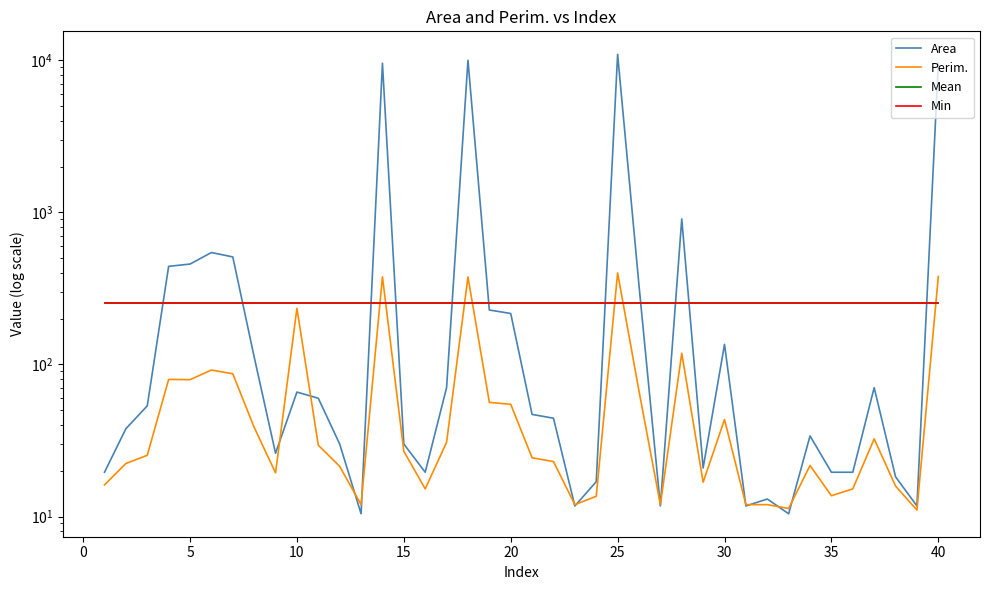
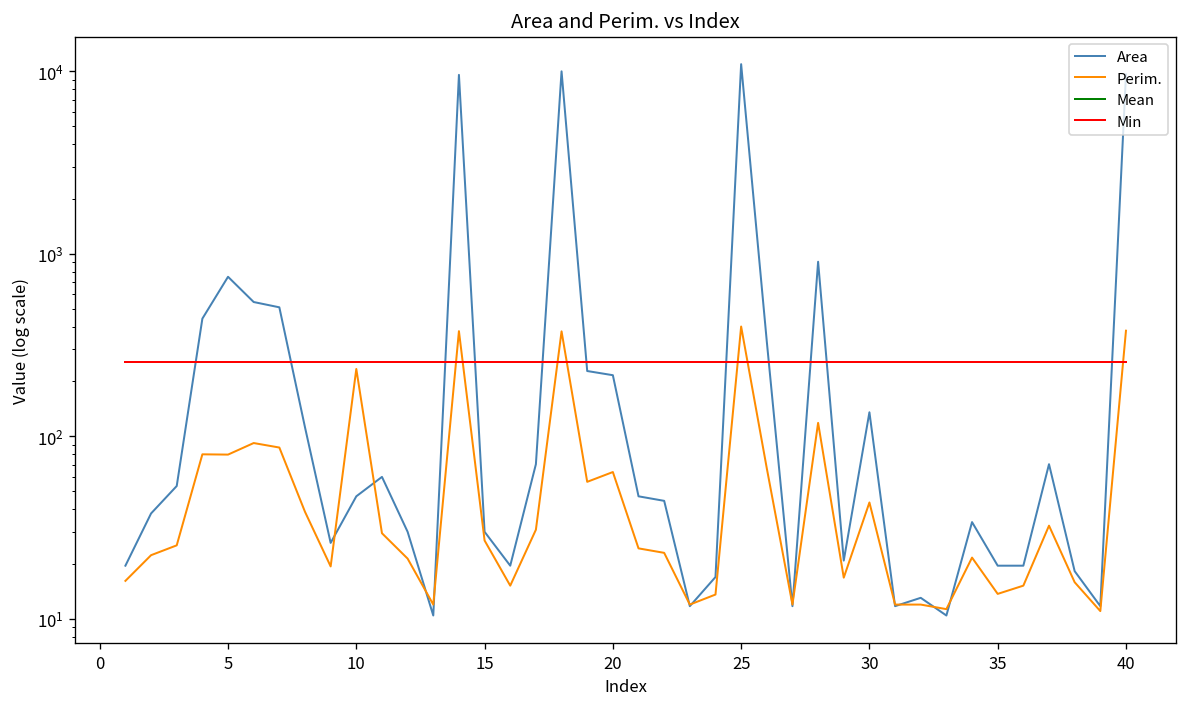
  {
    "Area": {
-     "5": 460,
-     "10": 66,
+     "5": 700,
+     "10": 47,
      "15": 30,
      "20": 220,
      "25": 11000,
      "30": 140,
      "35": 20
    },
    "Perim.": {
      "5": 80,
      "10": 230,
      "15": 27,
-     "20": 55,
+     "20": 64,
      "25": 400,
      "30": 43,
      "35": 14,
      "40": 380
    },
    "Min": {
      "5": 260,
      "10": 260,
      "15": 260,
      "20": 260,
      "25": 260,
      "30": 260,
      "35": 260,
      "40": 260
    }
  }
